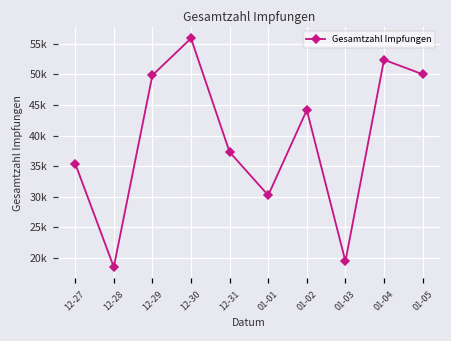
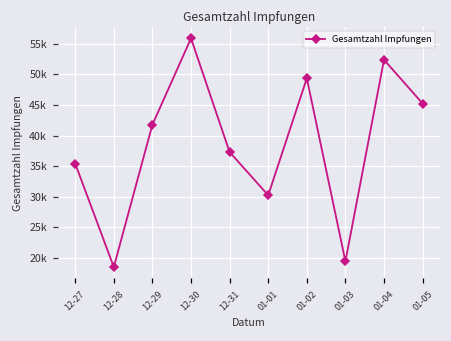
  {
    "12-27": 35000,
    "12-28": 18000,
-   "12-29": 50000,
+   "12-29": 42000,
    "12-30": 56000,
    "12-31": 37000,
    "01-01": 30000,
-   "01-02": 44000,
+   "01-02": 49000,
    "01-03": 19000,
    "01-04": 52000,
-   "01-05": 50000
+   "01-05": 45000
  }
